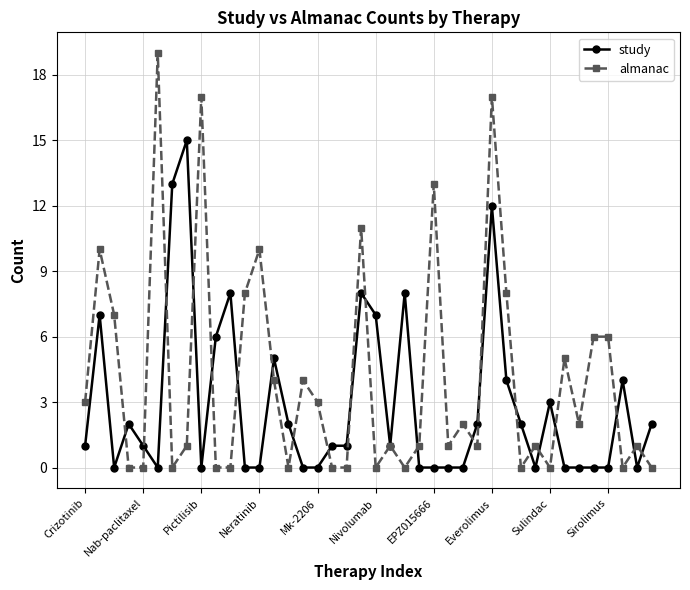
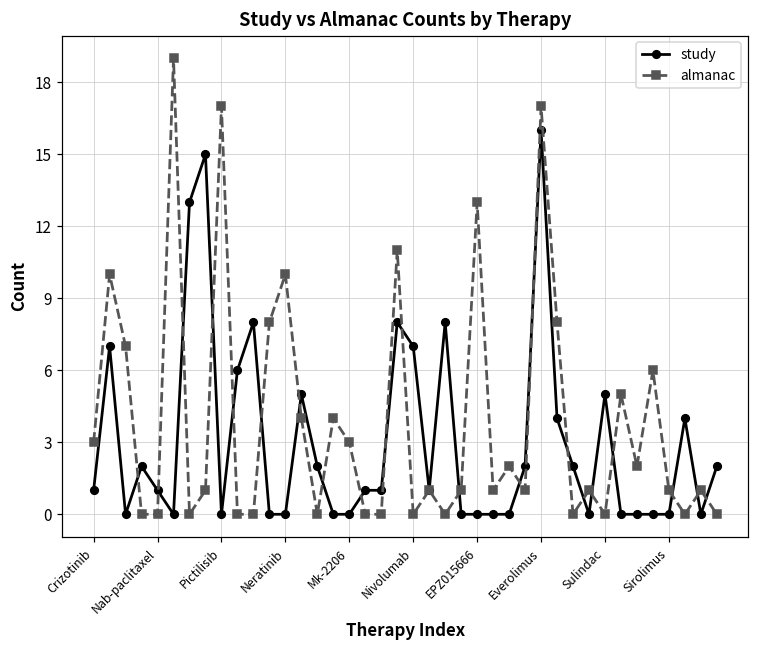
  {
    "study": {
      "Crizotinib": 1,
      "Nab-paclitaxel": 1,
      "Pictilisib": 0,
      "Neratinib": 0,
      "Mk-2206": 0,
      "EPZ015666": 0,
-     "Everolimus": 12,
-     "Sulindac": 3,
+     "Everolimus": 16,
+     "Sulindac": 5,
      "Sirolimus": 0
    },
    "almanac": {
      "Crizotinib": 3,
      "Nab-paclitaxel": 0,
      "Pictilisib": 17,
      "Neratinib": 10,
      "Mk-2206": 3,
      "EPZ015666": 13,
      "Everolimus": 17,
      "Sulindac": 0,
-     "Sirolimus": 6
+     "Sirolimus": 1
    }
  }
